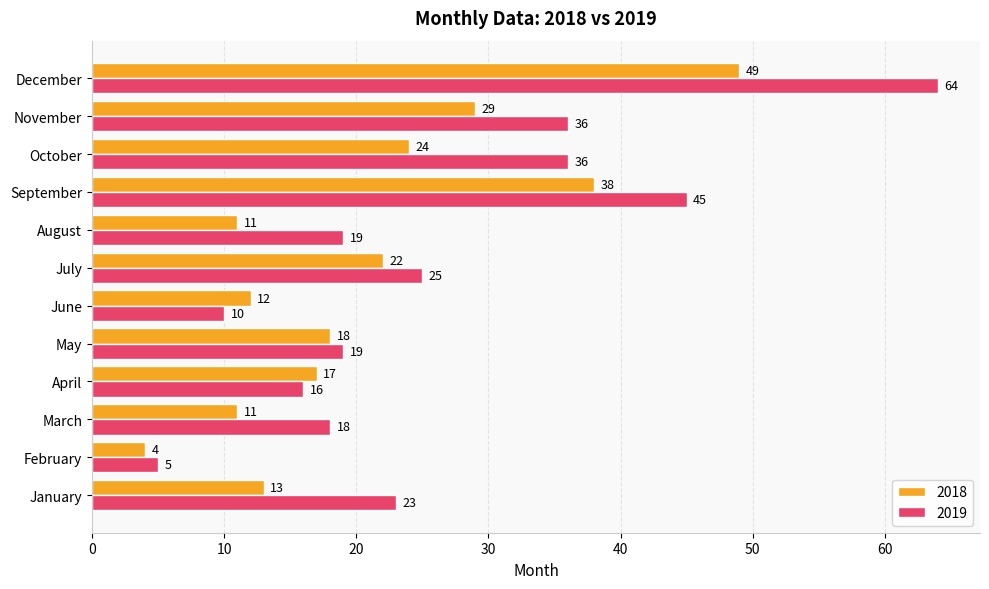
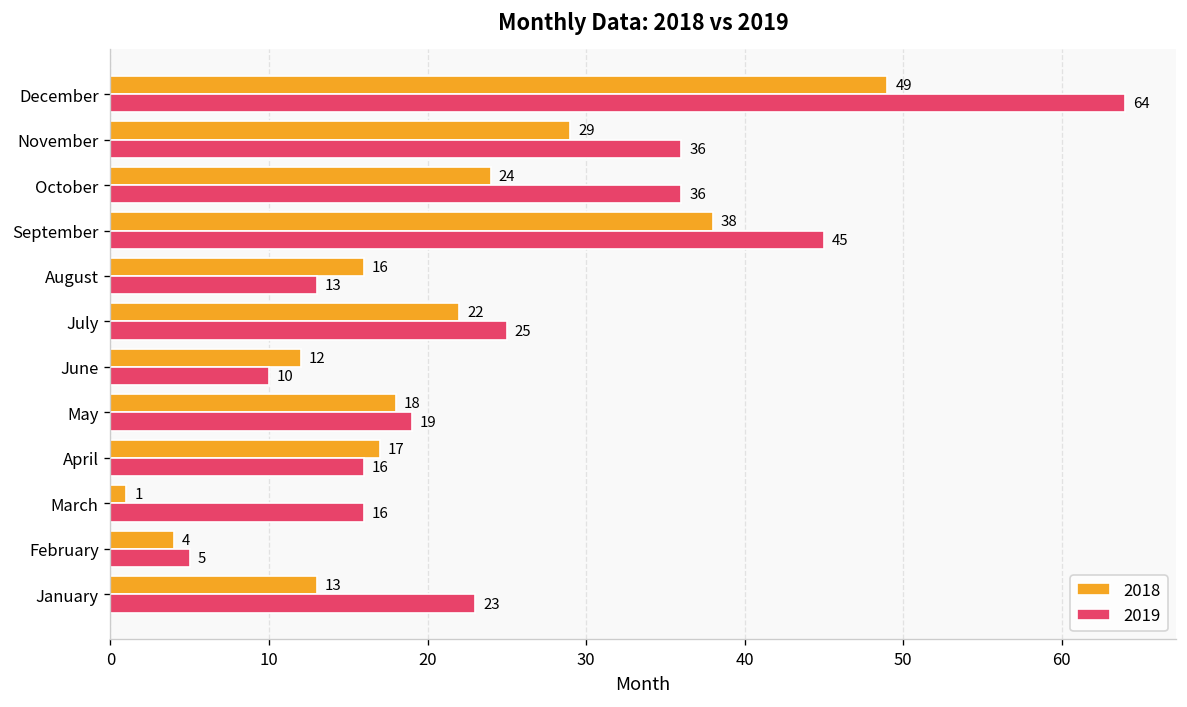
  {
    "2018": {
      "December": 49,
      "November": 29,
      "October": 24,
      "September": 38,
-     "August": 11,
+     "August": 16,
      "July": 22,
      "June": 12,
      "May": 18,
      "April": 17,
-     "March": 11,
+     "March": 1,
      "February": 4,
      "January": 13
    },
    "2019": {
      "December": 64,
      "November": 36,
      "October": 36,
      "September": 45,
-     "August": 19,
+     "August": 13,
      "July": 25,
      "June": 10,
      "May": 19,
      "April": 16,
-     "March": 18,
+     "March": 16,
      "February": 5,
      "January": 23
    }
  }
